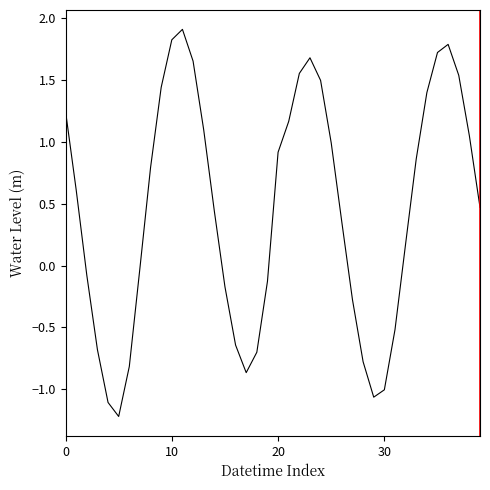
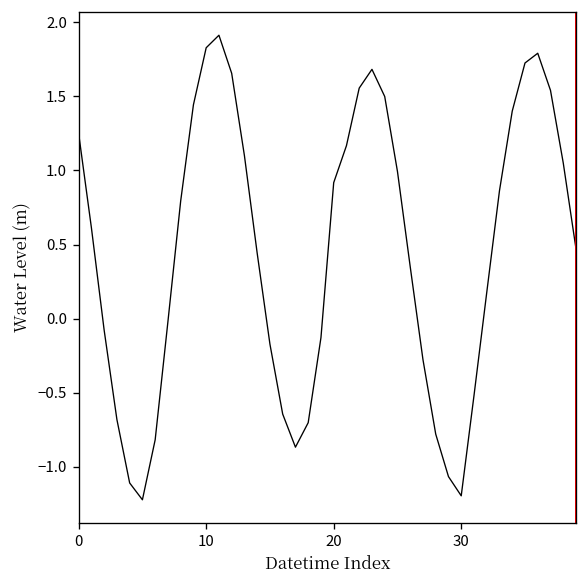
  {
    "0": 1.25,
    "10": 1.83,
    "20": 0.92,
-   "30": -1.01
+   "30": -1.19
  }
